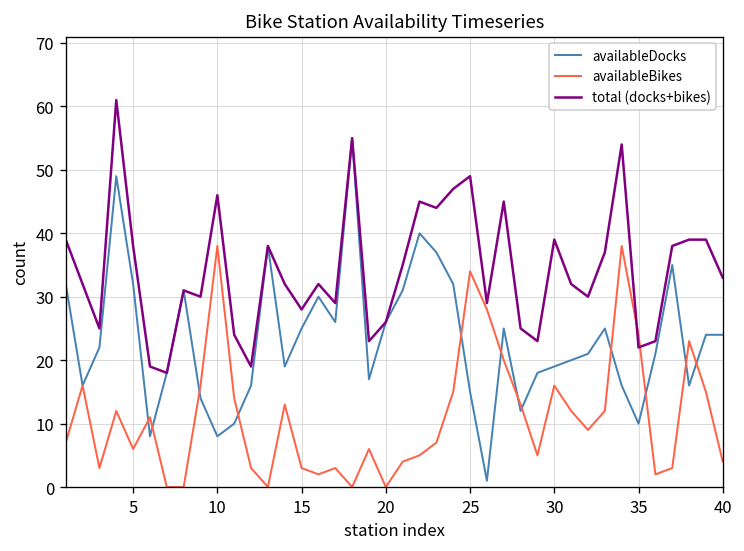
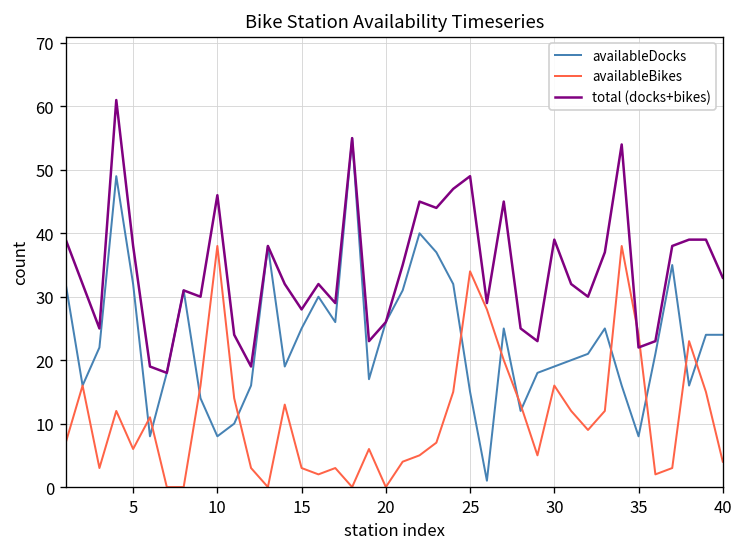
  {
    "availableDocks": {
      "5": 32,
      "10": 8,
      "15": 25,
      "25": 15,
      "30": 19,
-     "35": 10,
+     "35": 8,
      "40": 24
    },
    "availableBikes": {
      "5": 6,
      "10": 38,
      "15": 3,
      "20": 0,
      "25": 34,
      "30": 16,
      "35": 24,
      "40": 4
    },
    "total (docks+bikes)": {
      "5": 38,
      "10": 46,
      "15": 28,
      "25": 49,
      "30": 39,
      "35": 22,
      "40": 33
    }
  }
